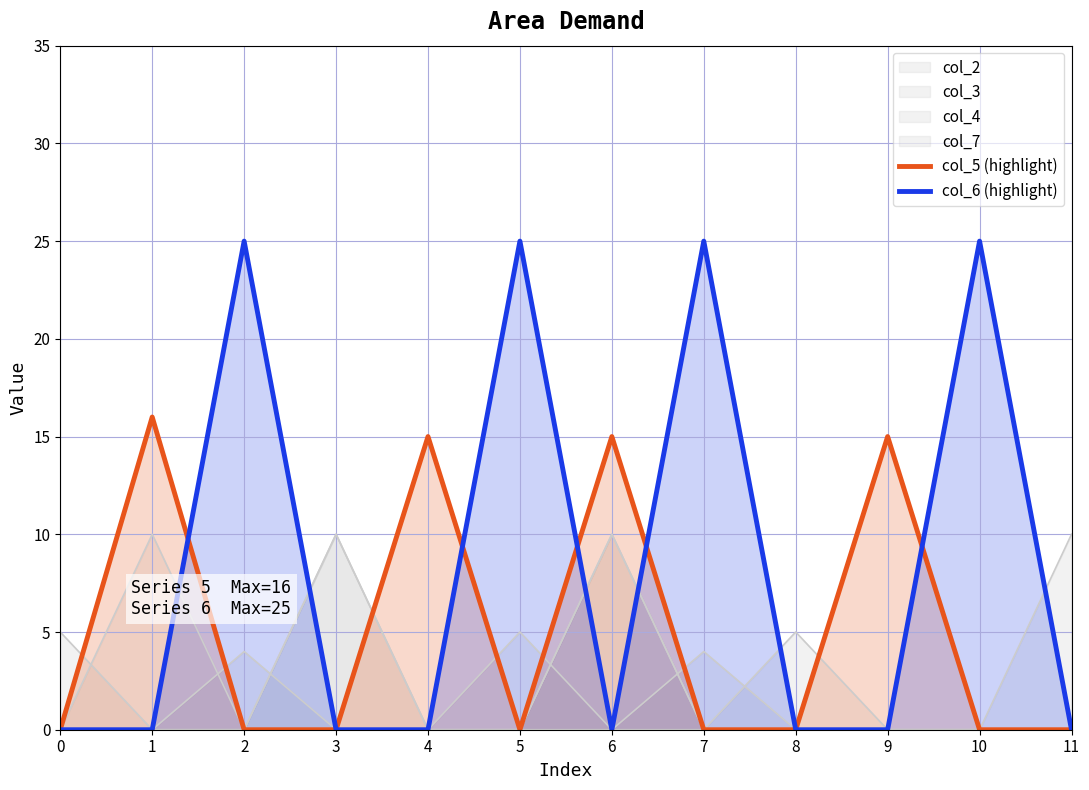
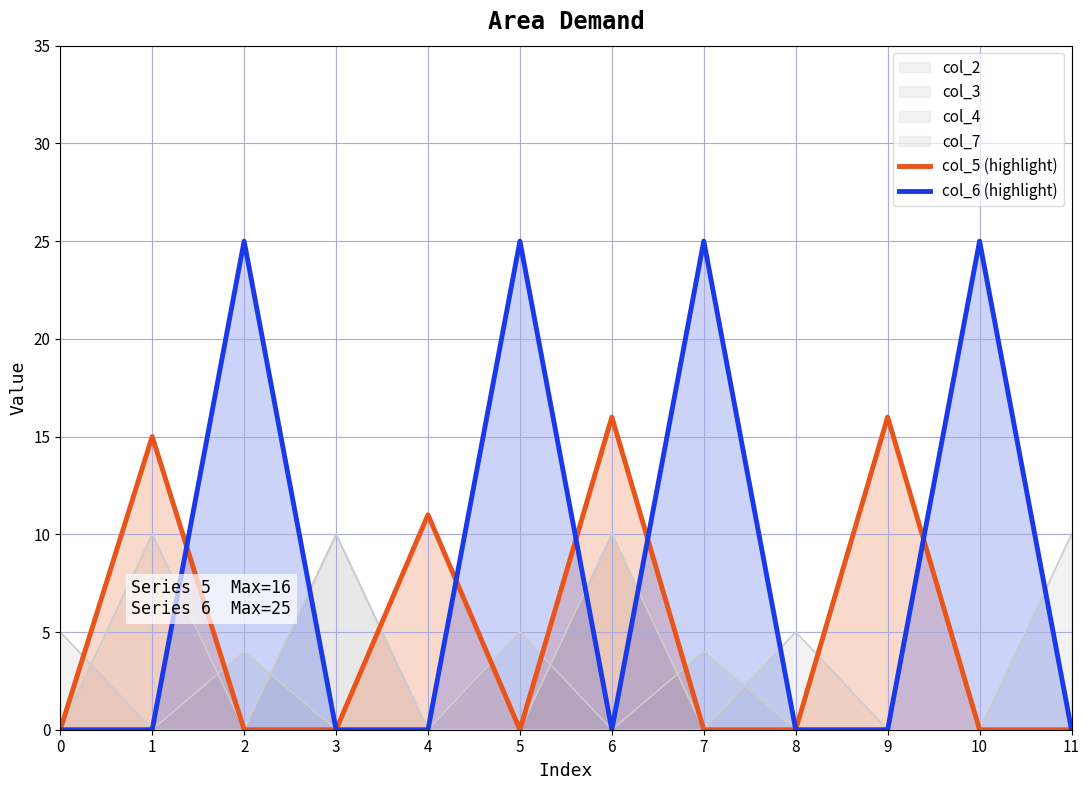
  {
    "col_5 (highlight)": {
-     "1": 16,
-     "4": 15,
-     "6": 15,
-     "9": 15
+     "1": 15,
+     "4": 11,
+     "6": 16,
+     "9": 16
    },
    "col_6 (highlight)": {
      "2": 25,
      "5": 25,
      "7": 25,
      "10": 25
    }
  }
